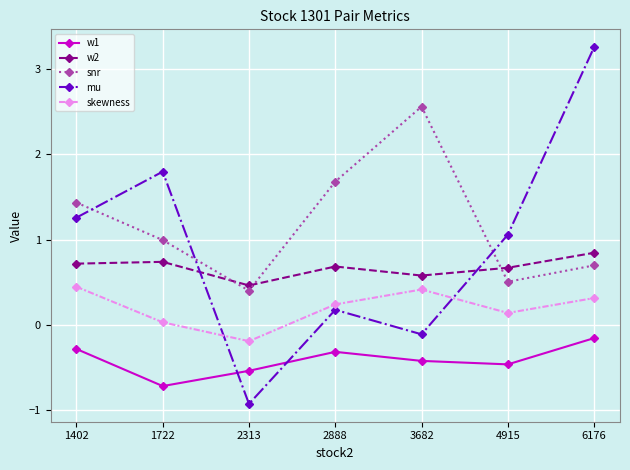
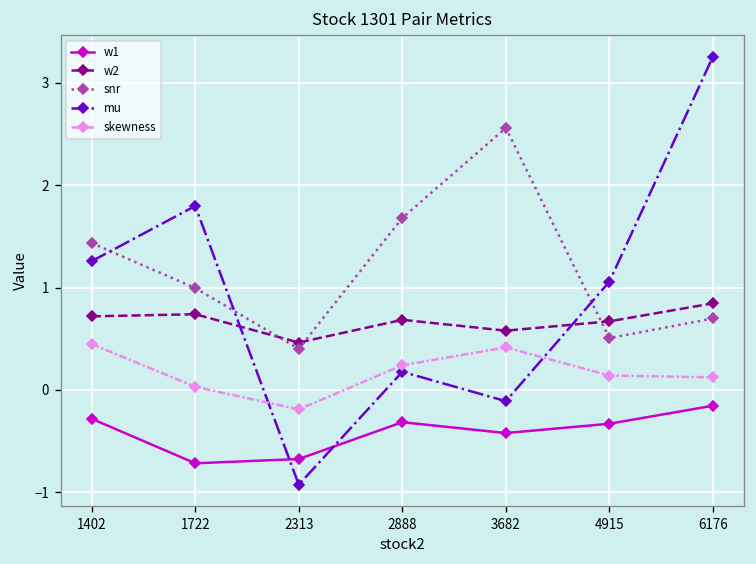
  {
    "w1": {
      "1402": -0.3,
      "1722": -0.7,
-     "2313": -0.5,
+     "2313": -0.7,
      "2888": -0.3,
      "3682": -0.4,
-     "4915": -0.5,
+     "4915": -0.3,
      "6176": -0.2
    },
    "w2": {
      "1402": 0.7,
      "1722": 0.7,
      "2313": 0.5,
      "2888": 0.7,
      "3682": 0.6,
      "4915": 0.7,
      "6176": 0.8
    },
    "snr": {
      "1402": 1.4,
      "1722": 1.0,
      "2313": 0.4,
      "2888": 1.7,
      "3682": 2.6,
      "4915": 0.5,
      "6176": 0.7
    },
    "mu": {
      "1402": 1.3,
      "1722": 1.8,
      "2313": -0.9,
      "2888": 0.2,
      "3682": -0.1,
      "4915": 1.1,
      "6176": 3.3
    },
    "skewness": {
      "1402": 0.4,
      "1722": 0.0,
      "2313": -0.2,
      "2888": 0.2,
      "3682": 0.4,
      "4915": 0.1,
-     "6176": 0.3
+     "6176": 0.1
    }
  }
